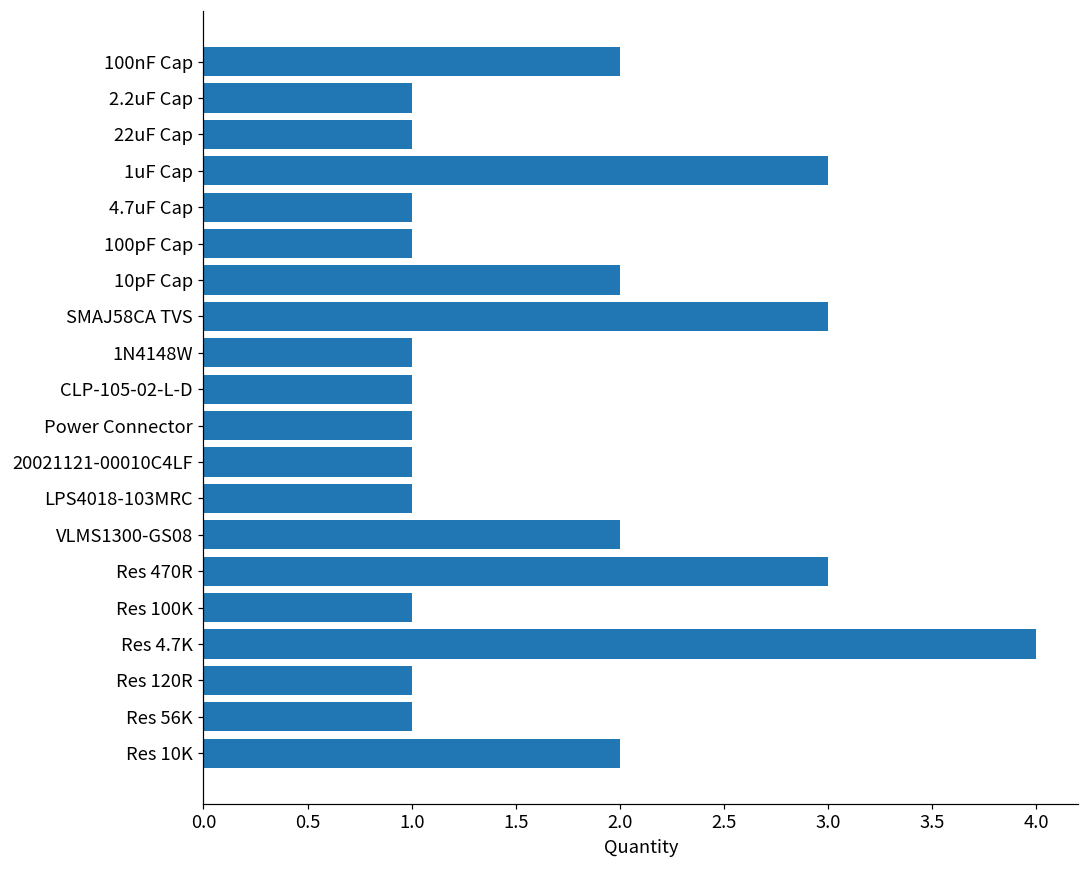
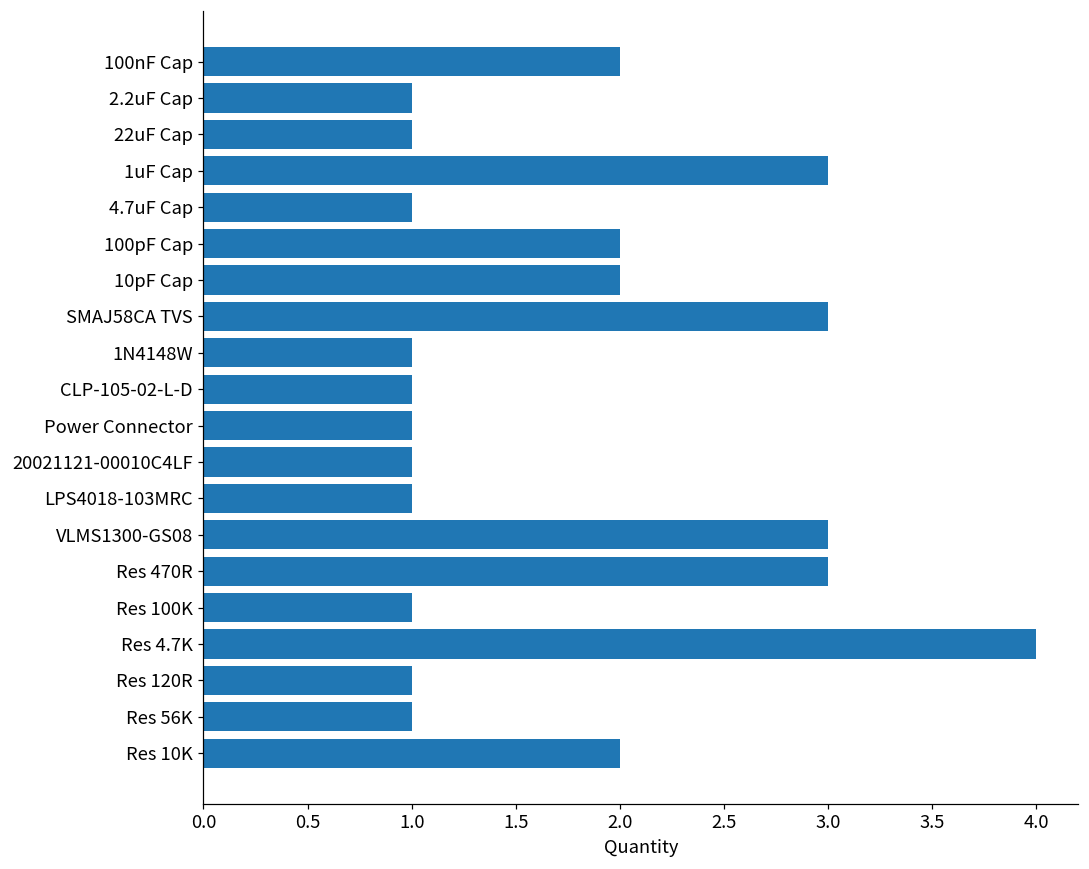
  {
    "100nF Cap": 2,
    "2.2uF Cap": 1,
    "22uF Cap": 1,
    "1uF Cap": 3,
    "4.7uF Cap": 1,
-   "100pF Cap": 1,
+   "100pF Cap": 2,
    "10pF Cap": 2,
    "SMAJ58CA TVS": 3,
    "1N4148W": 1,
    "CLP-105-02-L-D": 1,
    "Power Connector": 1,
    "20021121-00010C4LF": 1,
    "LPS4018-103MRC": 1,
-   "VLMS1300-GS08": 2,
+   "VLMS1300-GS08": 3,
    "Res 470R": 3,
    "Res 100K": 1,
    "Res 4.7K": 4,
    "Res 120R": 1,
    "Res 56K": 1,
    "Res 10K": 2
  }
